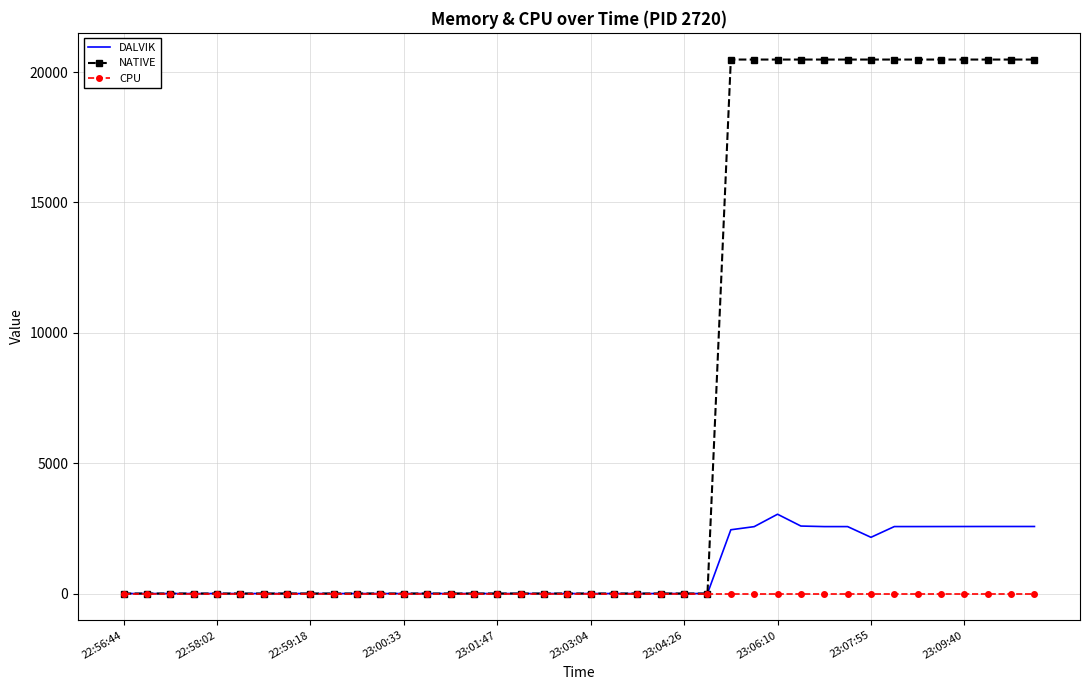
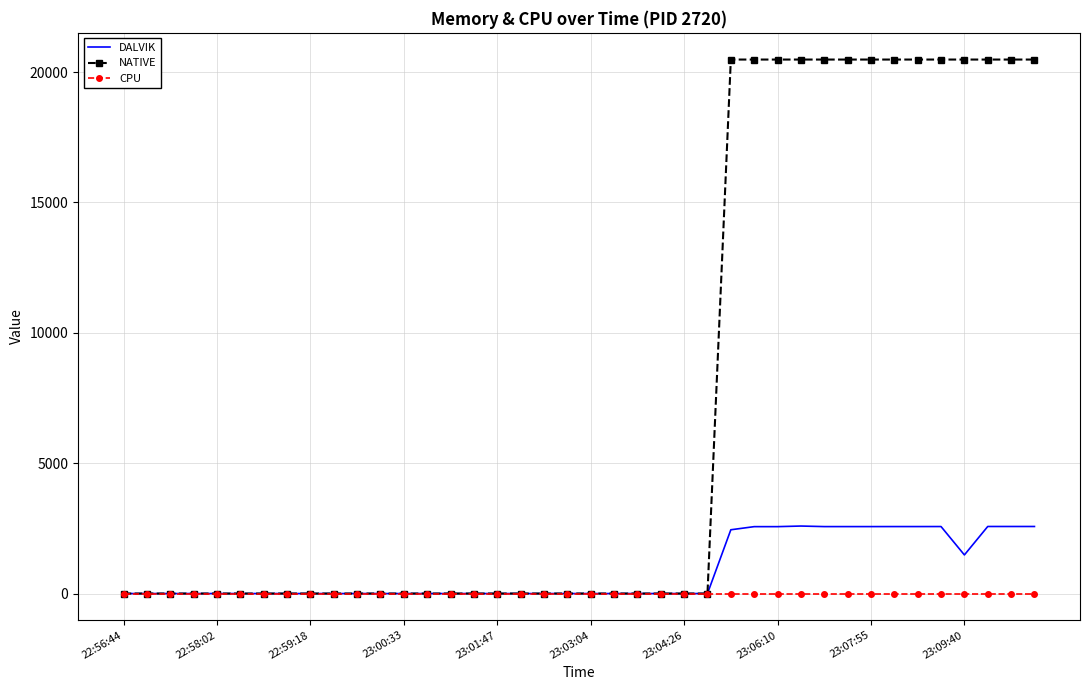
  {
    "DALVIK": {
-     "23:06:10": 3000,
-     "23:07:55": 2200,
-     "23:09:40": 2600
+     "23:06:10": 2600,
+     "23:07:55": 2600,
+     "23:09:40": 1500
    },
    "NATIVE": {
      "23:06:10": 20500,
      "23:07:55": 20500,
      "23:09:40": 20500
    },
    "CPU": {
      "23:06:10": 0,
      "23:07:55": 0,
      "23:09:40": 0
    }
  }
